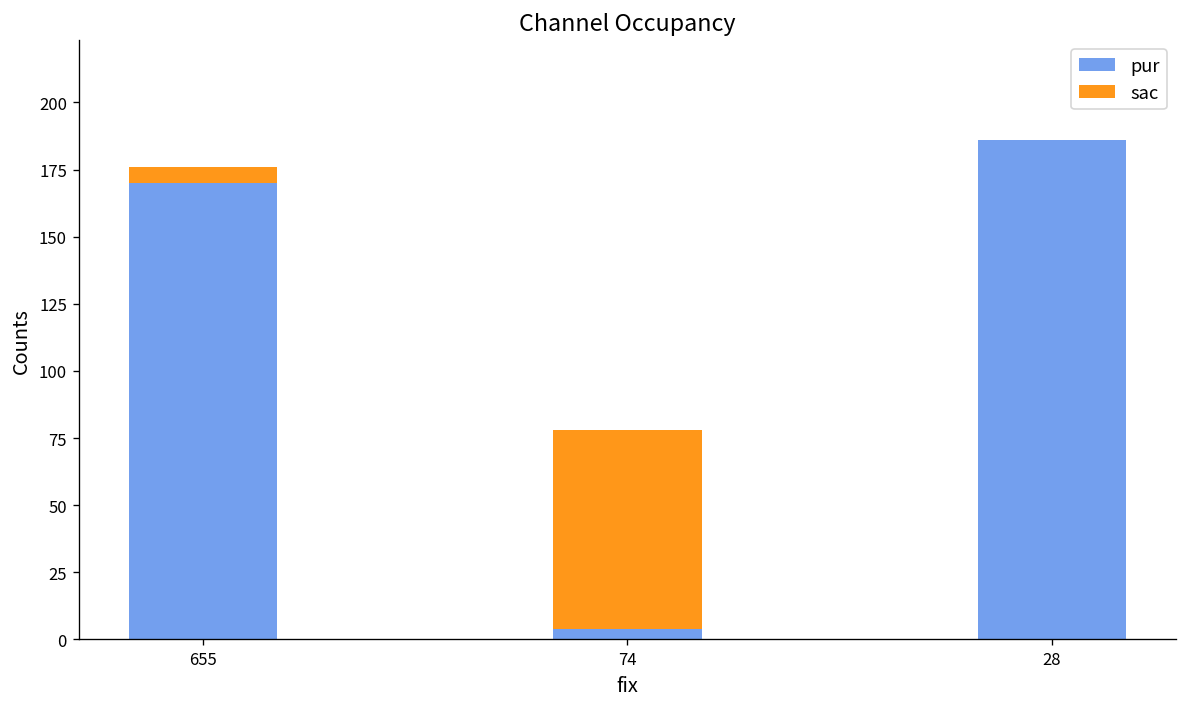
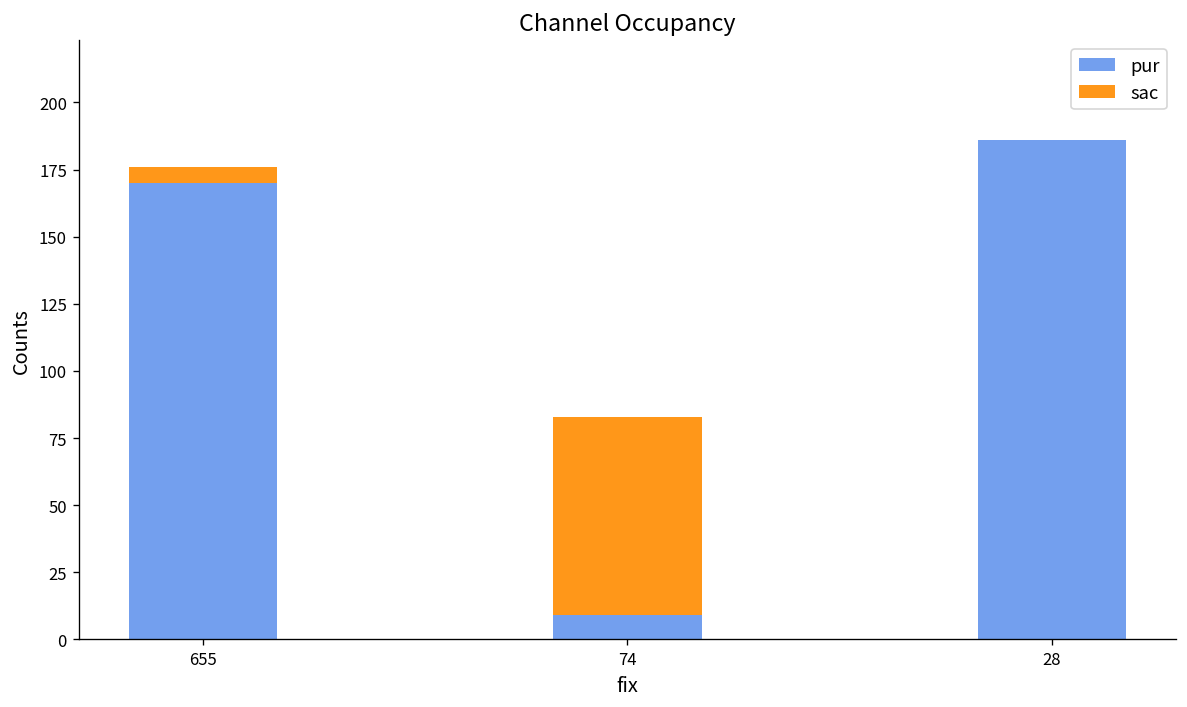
  {
    "pur": {
      "655": 170,
-     "74": 4,
+     "74": 9,
      "28": 186
    },
    "sac": {
      "655": 6,
      "74": 74,
      "28": 0
    }
  }
